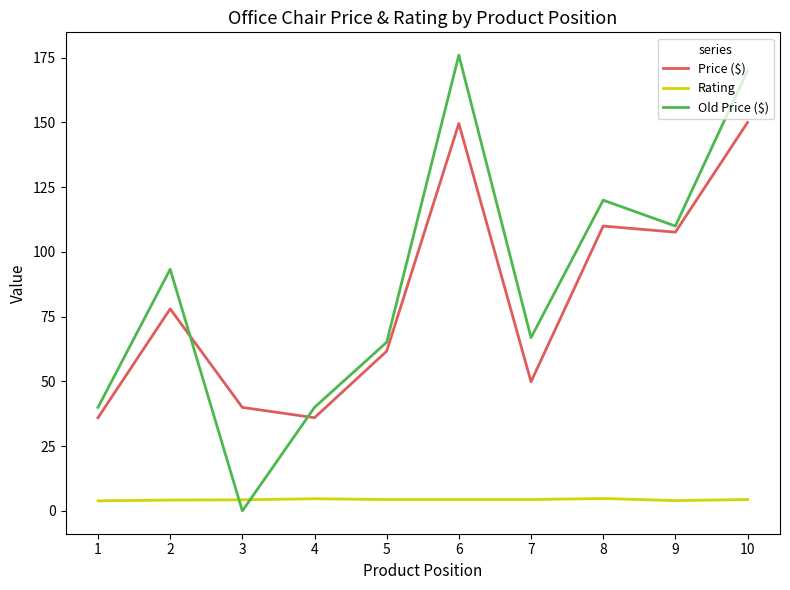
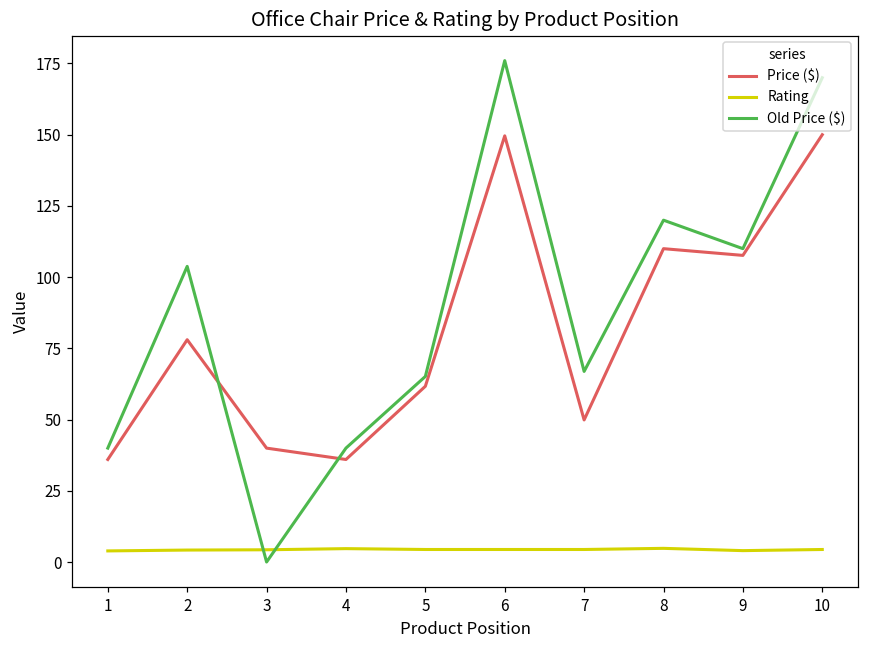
  {
    "Price ($)": {
      "1": 36,
      "2": 78,
      "3": 40,
      "4": 36,
      "5": 62,
      "6": 150,
      "7": 50,
      "8": 110,
      "9": 108,
      "10": 150
    },
    "Rating": {
      "1": 4,
      "2": 4,
      "3": 4,
      "4": 5,
      "5": 4,
      "6": 4,
      "7": 4,
      "8": 5,
      "9": 4,
      "10": 4
    },
    "Old Price ($)": {
      "1": 40,
-     "2": 93,
+     "2": 104,
      "3": 0,
      "4": 40,
      "5": 65,
      "6": 176,
      "7": 67,
      "8": 120,
      "9": 110
    }
  }
